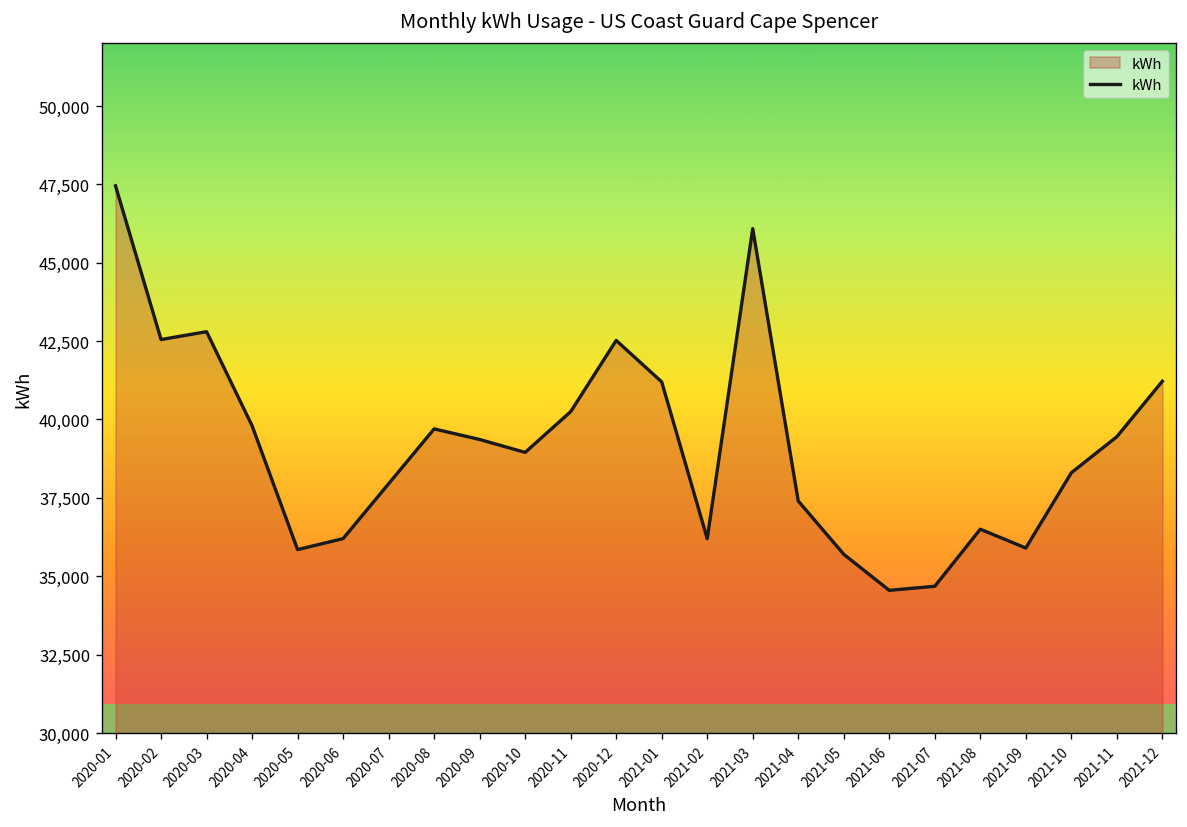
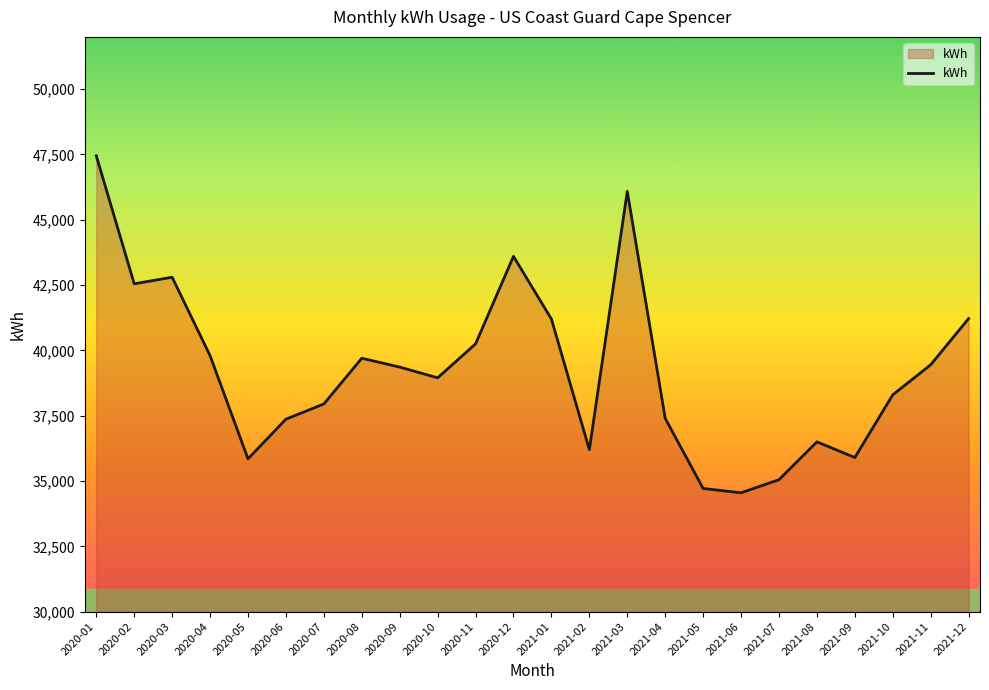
  {
    "2020-01": "47,500",
    "2020-02": "42,600",
    "2020-03": "42,800",
    "2020-04": "39,800",
    "2020-05": "35,900",
-   "2020-06": "36,200",
+   "2020-06": "37,400",
    "2020-07": "38,000",
    "2020-08": "39,700",
    "2020-09": "39,400",
    "2020-10": "39,000",
    "2020-11": "40,300",
-   "2020-12": "42,500",
+   "2020-12": "43,600",
    "2021-01": "41,200",
    "2021-02": "36,200",
    "2021-03": "46,100",
    "2021-04": "37,400",
-   "2021-05": "35,700",
+   "2021-05": "34,700",
    "2021-06": "34,600",
-   "2021-07": "34,700",
+   "2021-07": "35,100",
    "2021-08": "36,500",
    "2021-09": "35,900",
    "2021-10": "38,300",
    "2021-11": "39,500",
    "2021-12": "41,200"
  }
